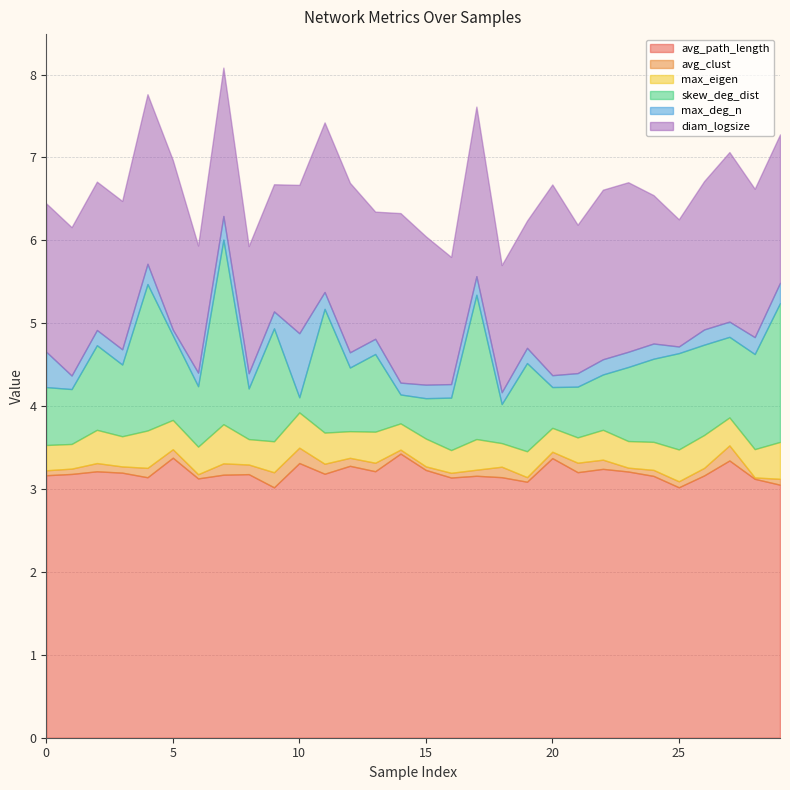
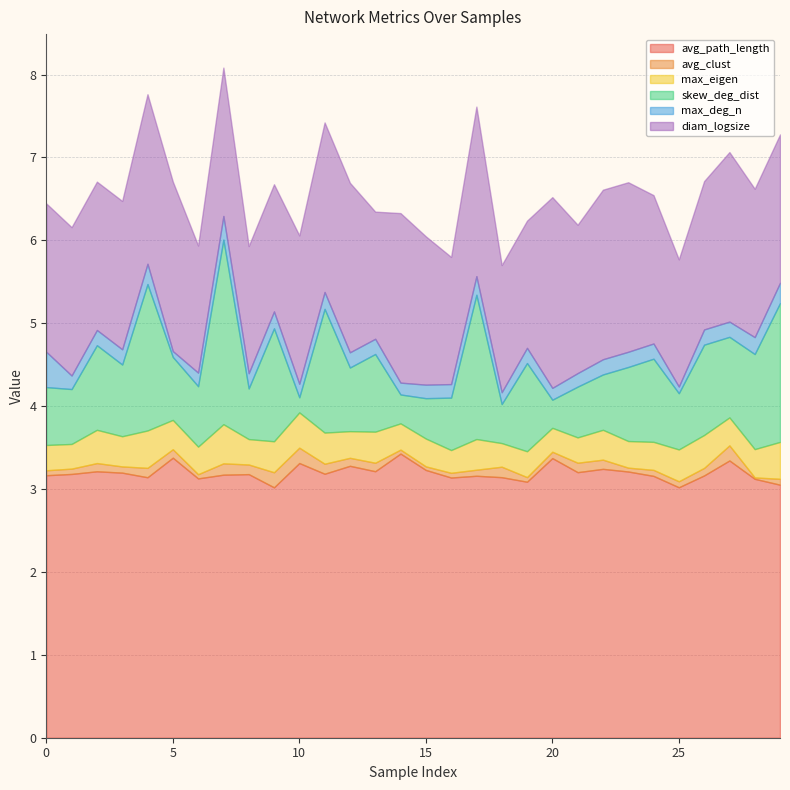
  {
    "skew_deg_dist": {
      "0": 0.7,
-     "5": 1.0,
+     "5": 0.8,
      "10": 0.2,
      "15": 0.5,
-     "20": 0.5,
-     "25": 1.2
+     "20": 0.3,
+     "25": 0.7
    },
    "max_deg_n": {
      "0": 0.4,
      "5": 0.1,
-     "10": 0.8,
+     "10": 0.2,
      "15": 0.2,
      "20": 0.1,
      "25": 0.1
    },
    "diam_logsize": {
      "0": 1.8,
      "5": 2.0,
      "10": 1.8,
      "15": 1.8,
      "20": 2.3,
      "25": 1.5
    }
  }
